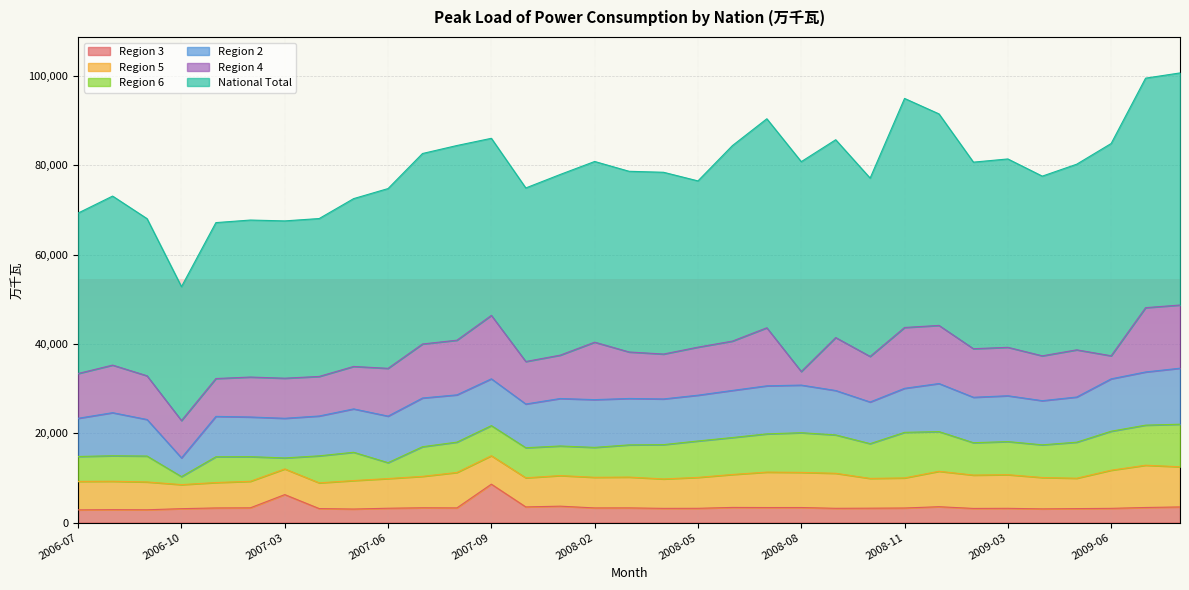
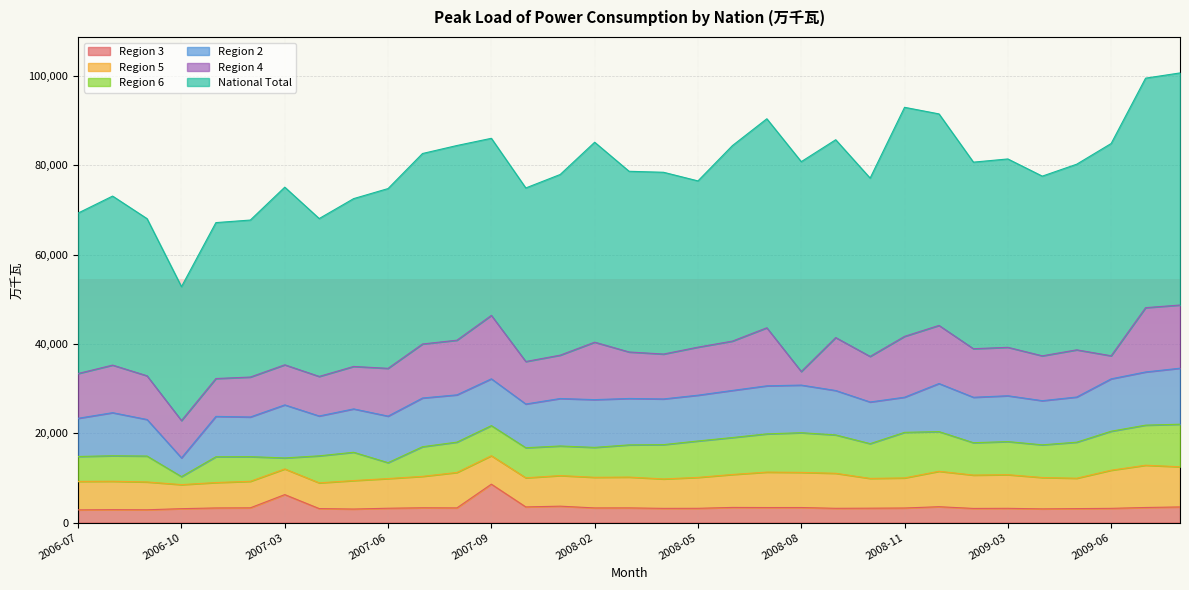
  {
    "Region 3": {
      "2006-07": "3,000",
      "2006-10": "3,000",
      "2007-03": "6,000",
      "2007-06": "3,000",
      "2007-09": "9,000",
      "2008-02": "3,000",
      "2008-05": "3,000",
      "2008-08": "3,000",
      "2008-11": "3,000",
      "2009-03": "3,000",
      "2009-06": "3,000"
    },
    "Region 5": {
      "2006-07": "6,000",
      "2006-10": "5,000",
      "2007-03": "6,000",
      "2007-06": "7,000",
      "2007-09": "6,000",
      "2008-02": "7,000",
      "2008-05": "7,000",
      "2008-08": "8,000",
      "2008-11": "7,000",
      "2009-03": "8,000",
      "2009-06": "9,000"
    },
    "Region 6": {
      "2006-07": "6,000",
      "2006-10": "2,000",
      "2007-03": "2,000",
      "2007-06": "4,000",
      "2007-09": "7,000",
      "2008-02": "7,000",
      "2008-05": "8,000",
      "2008-08": "9,000",
      "2008-11": "10,000",
      "2009-03": "7,000",
      "2009-06": "9,000"
    },
    "Region 2": {
      "2006-07": "9,000",
      "2006-10": "4,000",
-     "2007-03": "9,000",
+     "2007-03": "12,000",
      "2007-06": "10,000",
      "2007-09": "10,000",
      "2008-02": "11,000",
      "2008-05": "10,000",
      "2008-08": "11,000",
-     "2008-11": "10,000",
+     "2008-11": "8,000",
      "2009-03": "10,000",
      "2009-06": "12,000"
    },
    "Region 4": {
      "2006-07": "10,000",
      "2006-10": "8,000",
      "2007-03": "9,000",
      "2007-06": "11,000",
      "2007-09": "14,000",
      "2008-02": "13,000",
      "2008-05": "11,000",
      "2008-08": "3,000",
      "2008-11": "14,000",
      "2009-03": "11,000",
      "2009-06": "5,000"
    },
    "National Total": {
      "2006-07": "36,000",
      "2006-10": "30,000",
-     "2007-03": "35,000",
+     "2007-03": "40,000",
      "2007-06": "40,000",
      "2007-09": "40,000",
-     "2008-02": "40,000",
+     "2008-02": "45,000",
      "2008-05": "37,000",
      "2008-08": "47,000",
      "2008-11": "51,000",
      "2009-03": "42,000",
      "2009-06": "48,000"
    }
  }
